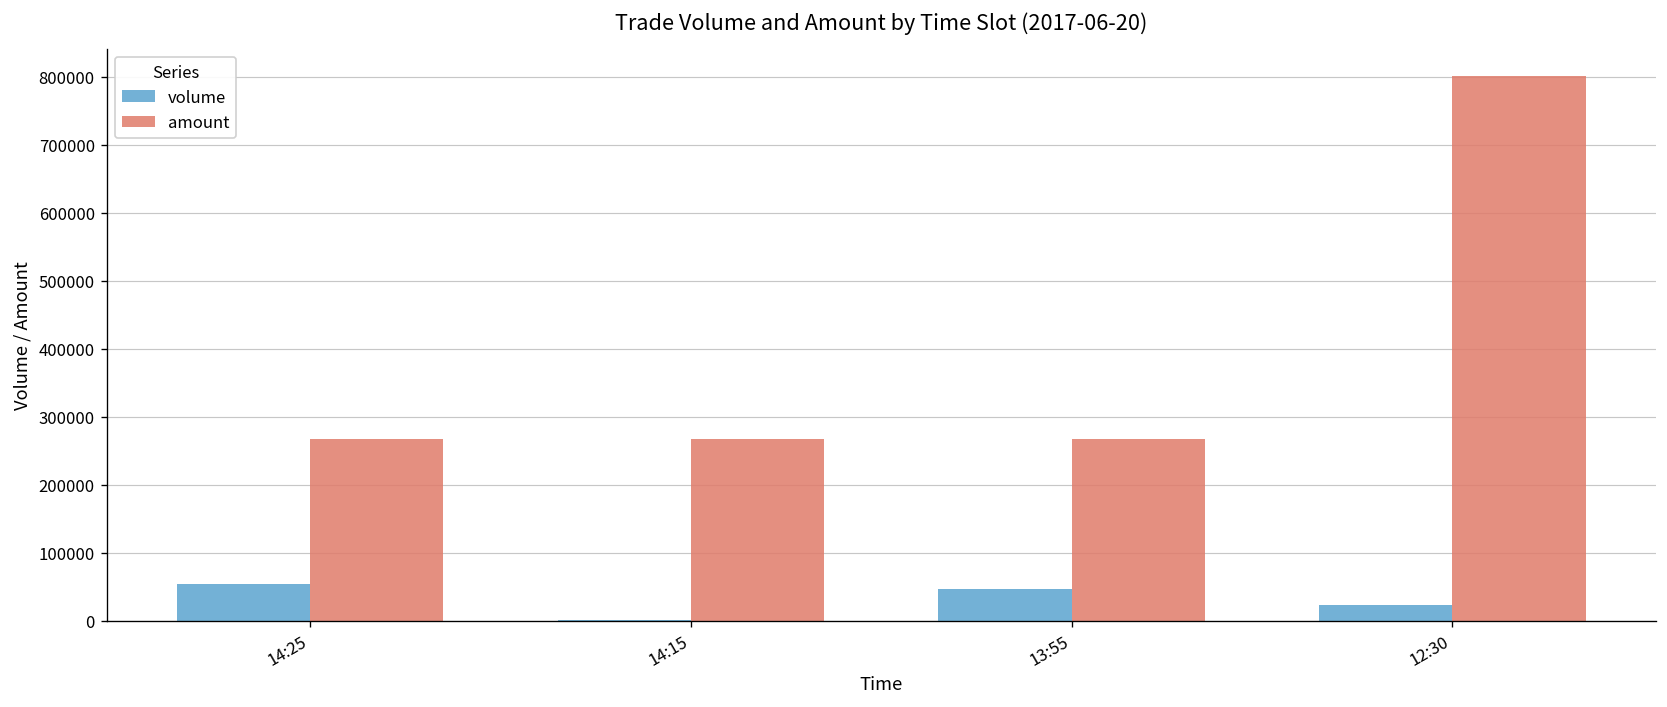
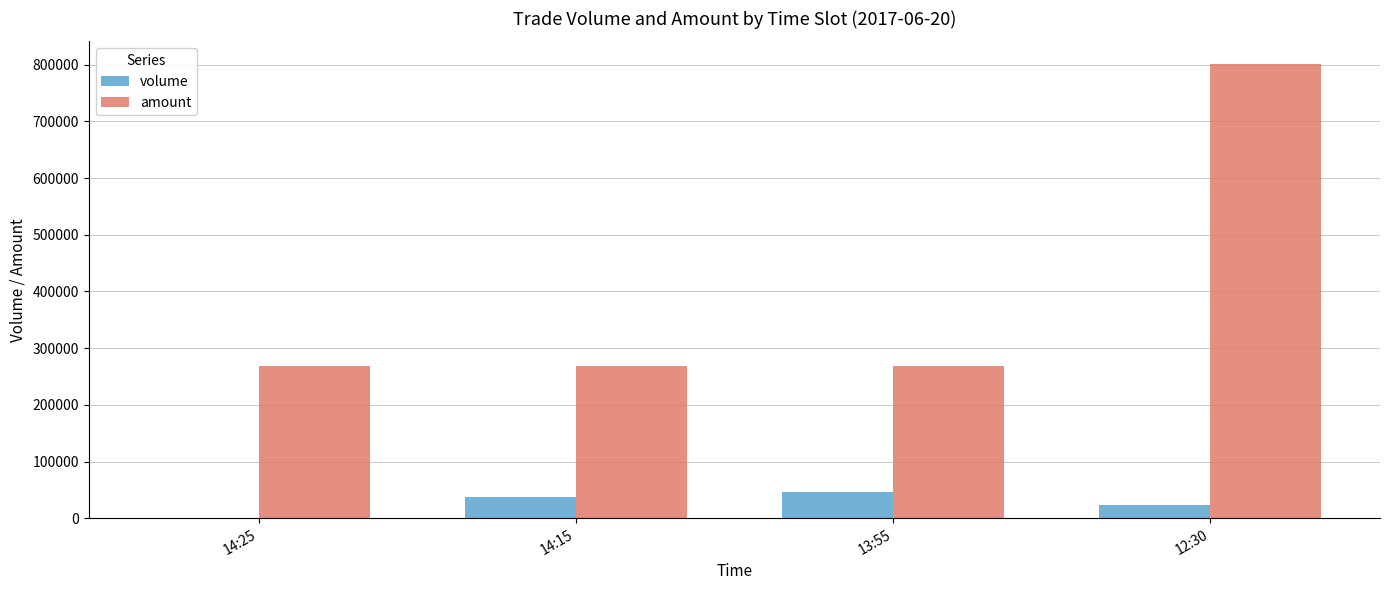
  {
    "volume": {
-     "14:25": 50000,
-     "14:15": 0,
+     "14:25": 0,
+     "14:15": 40000,
      "13:55": 50000,
      "12:30": 20000
    },
    "amount": {
      "14:25": 270000,
      "14:15": 270000,
      "13:55": 270000,
      "12:30": 800000
    }
  }
